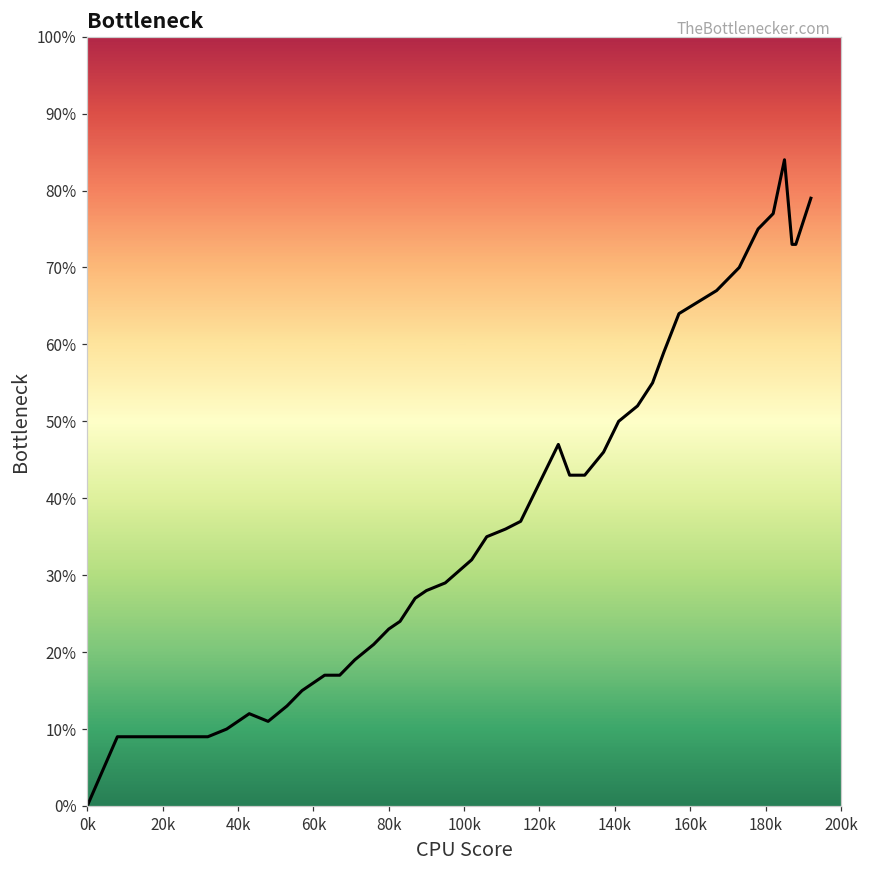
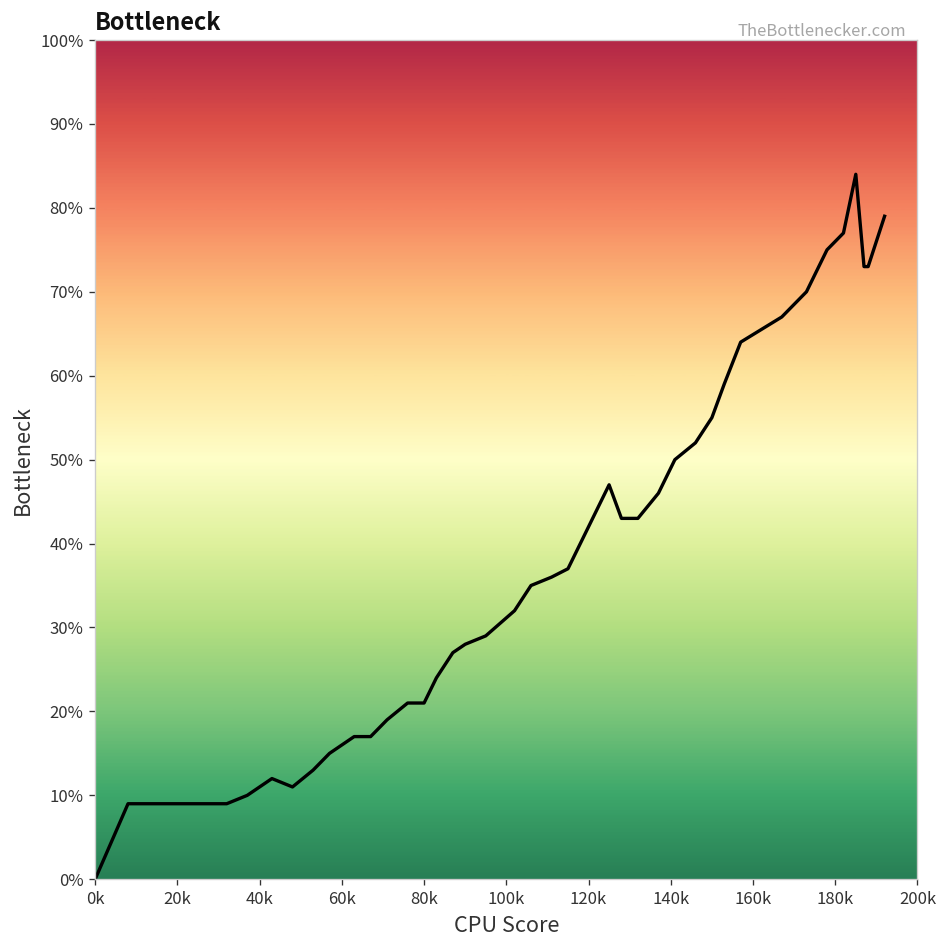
  {
    "0k": "0%",
-   "80k": "23%"
+   "80k": "21%"
  }
